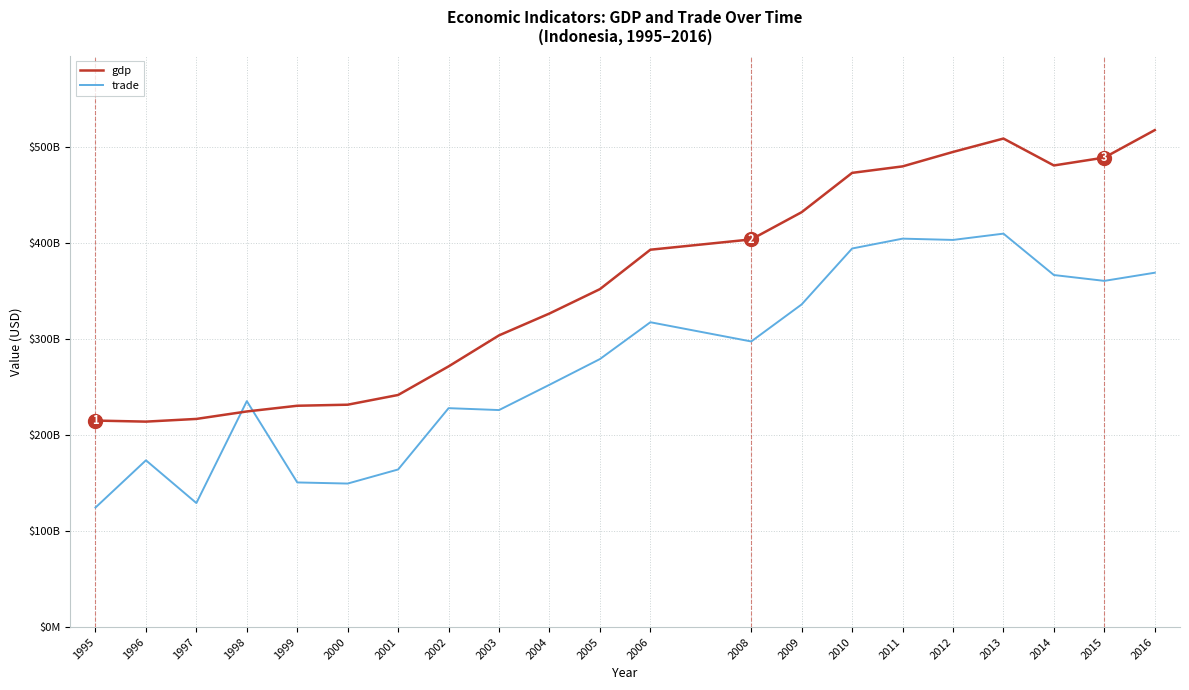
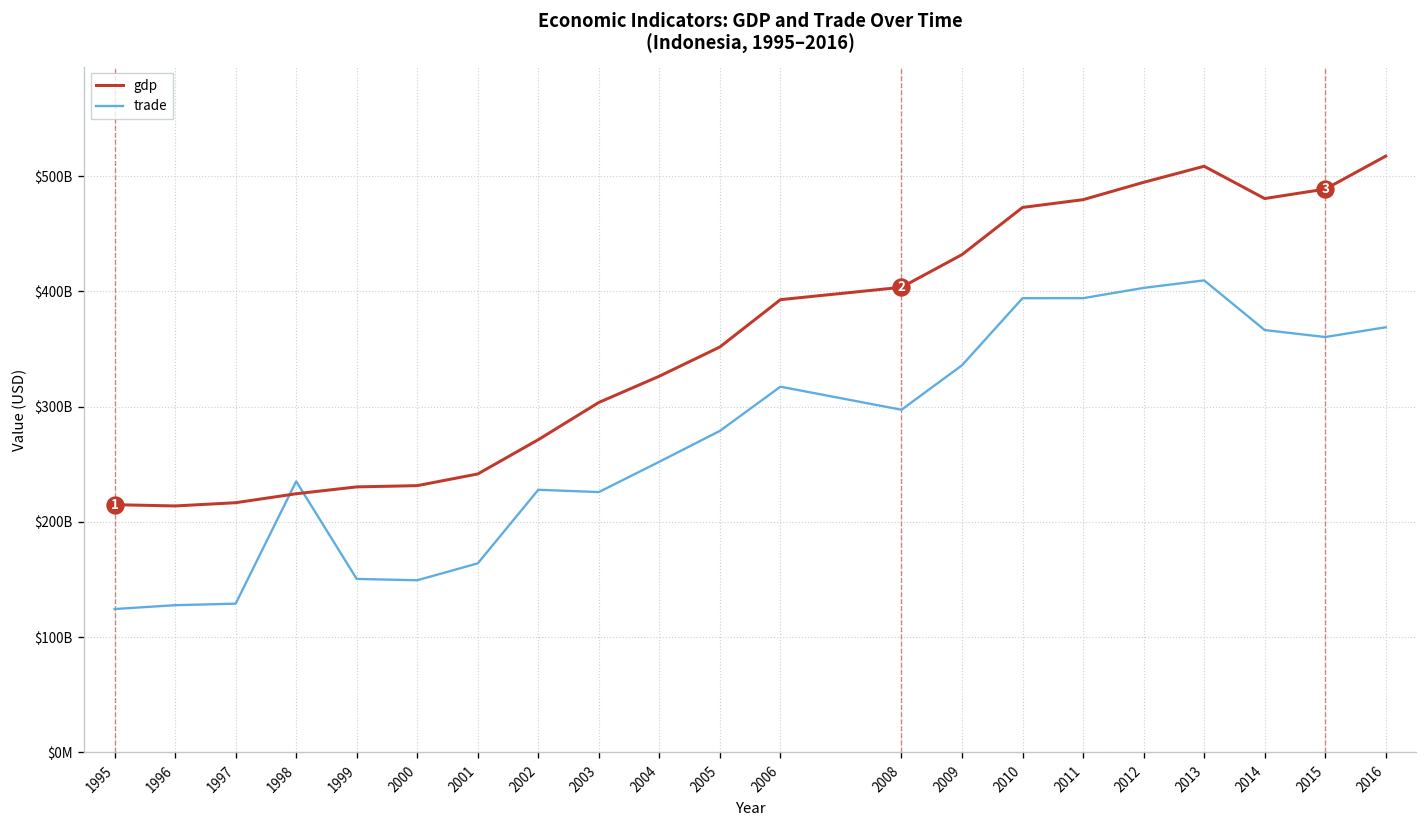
  {
    "trade": {
      "1995": "$120000000000",
-     "1996": "$170000000000",
+     "1996": "$130000000000",
      "1997": "$130000000000",
      "1998": "$240000000000",
      "1999": "$150000000000",
      "2000": "$150000000000",
      "2001": "$160000000000",
      "2002": "$230000000000",
      "2003": "$230000000000",
      "2004": "$250000000000",
      "2005": "$280000000000",
      "2006": "$320000000000",
      "2008": "$300000000000",
      "2009": "$340000000000",
      "2010": "$390000000000",
-     "2011": "$400000000000",
+     "2011": "$390000000000",
      "2012": "$400000000000",
      "2013": "$410000000000",
      "2014": "$370000000000",
      "2015": "$360000000000",
      "2016": "$370000000000"
    }
  }
